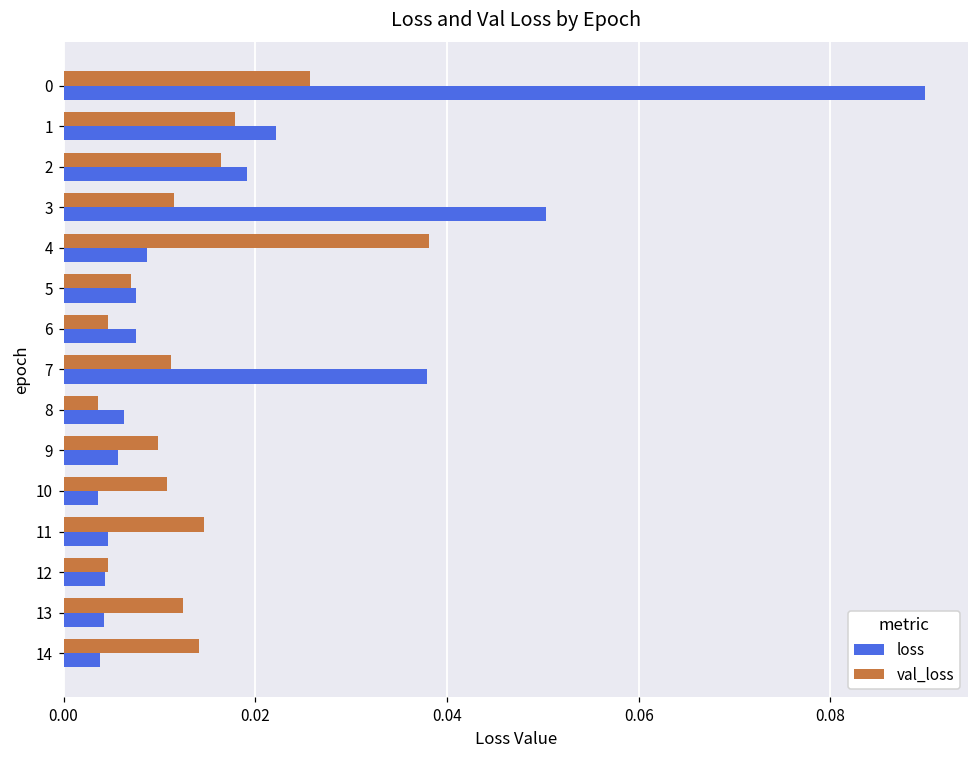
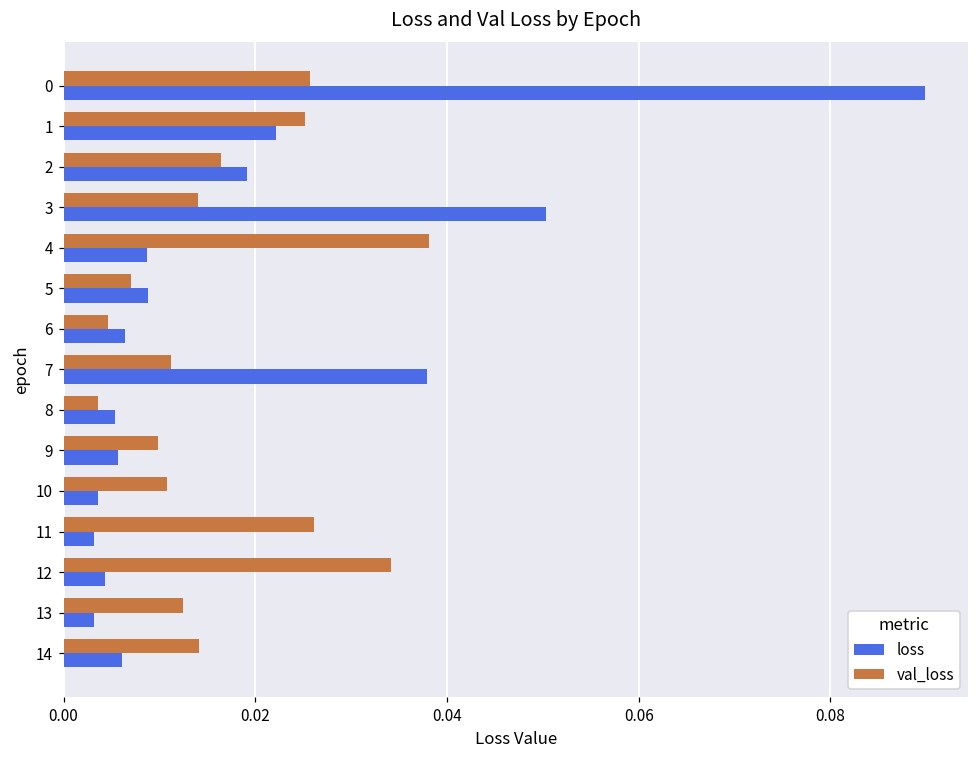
  {
    "loss": {
      "0": 0.090,
      "1": 0.022,
      "2": 0.019,
      "3": 0.050,
      "4": 0.009,
-     "5": 0.008,
-     "6": 0.008,
+     "5": 0.009,
+     "6": 0.006,
      "7": 0.038,
-     "8": 0.006,
+     "8": 0.005,
      "9": 0.006,
      "10": 0.004,
-     "11": 0.005,
+     "11": 0.003,
      "12": 0.004,
-     "13": 0.004,
-     "14": 0.004
+     "13": 0.003,
+     "14": 0.006
    },
    "val_loss": {
      "0": 0.026,
-     "1": 0.018,
+     "1": 0.025,
      "2": 0.016,
-     "3": 0.012,
+     "3": 0.014,
      "4": 0.038,
      "5": 0.007,
      "6": 0.005,
      "7": 0.011,
      "8": 0.004,
      "9": 0.010,
      "10": 0.011,
-     "11": 0.015,
-     "12": 0.005,
+     "11": 0.026,
+     "12": 0.034,
      "13": 0.012,
      "14": 0.014
    }
  }
